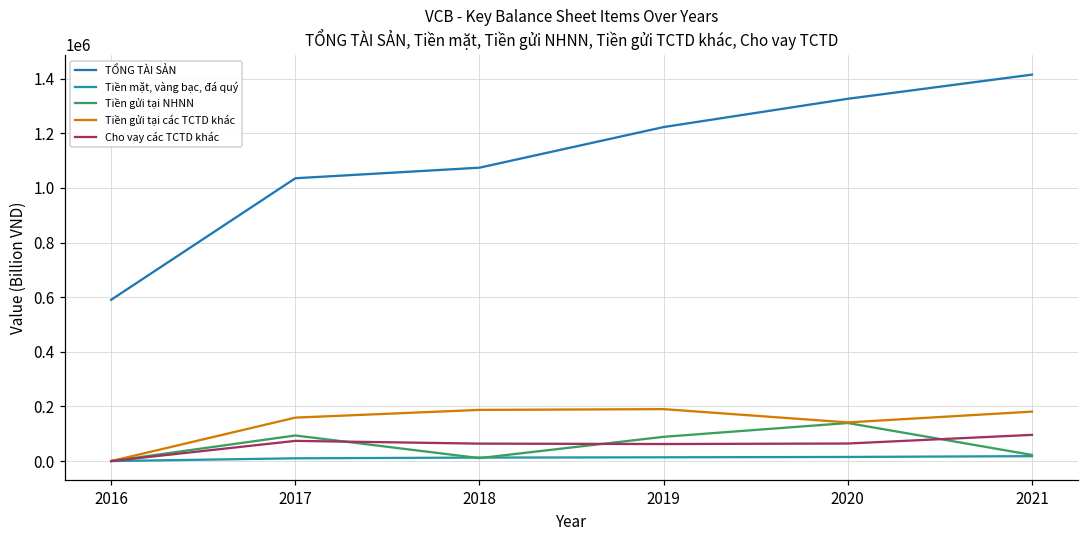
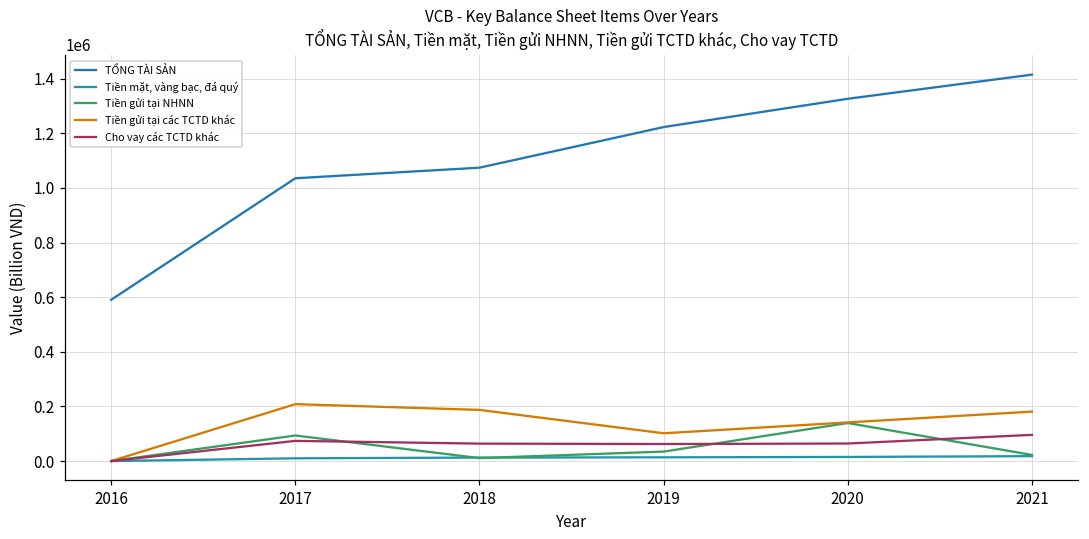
  {
    "Tiền gửi tại NHNN": {
      "2017": 90000,
-     "2019": 90000
+     "2019": 30000
    },
    "Tiền gửi tại các TCTD khác": {
-     "2017": 160000,
+     "2017": 210000,
      "2018": 190000,
-     "2019": 190000,
+     "2019": 100000,
      "2021": 180000
    },
    "Cho vay các TCTD khác": {
      "2017": 70000,
      "2018": 60000,
      "2019": 60000,
      "2020": 60000,
      "2021": 100000
    }
  }
